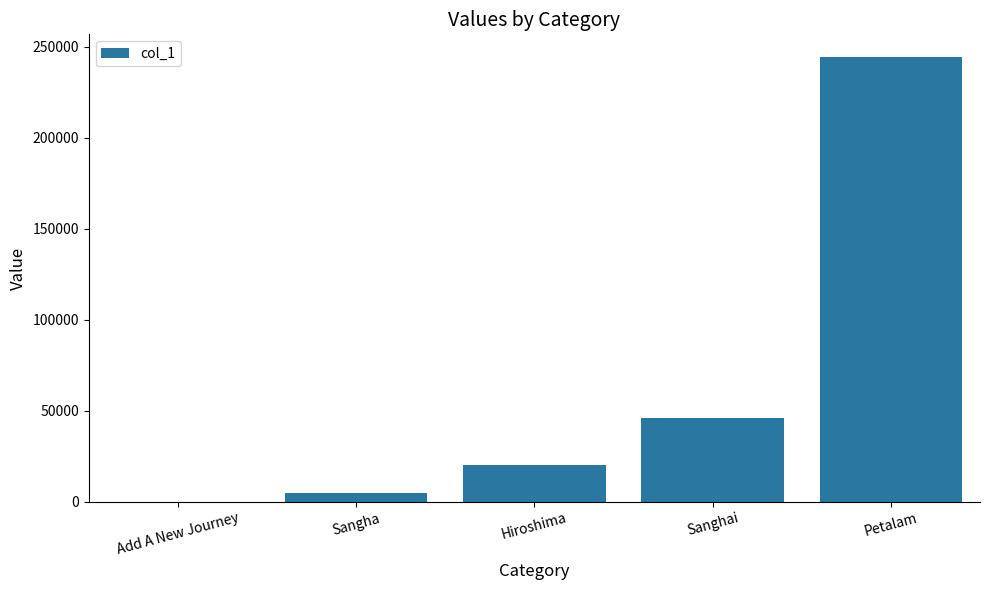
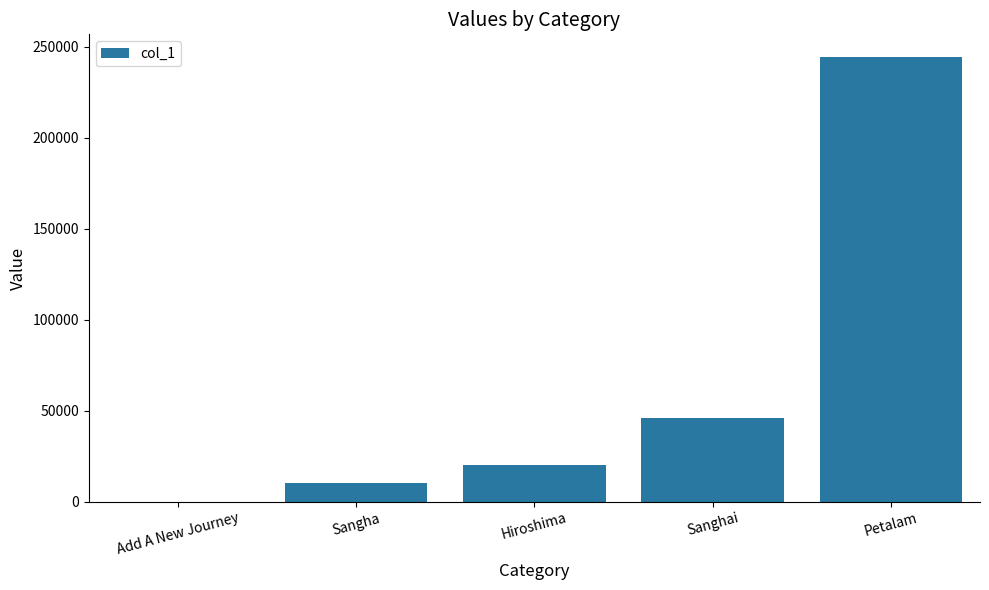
  {
    "Add A New Journey": 0,
-   "Sangha": 5000,
+   "Sangha": 10000,
    "Hiroshima": 20000,
    "Sanghai": 46000,
    "Petalam": 245000
  }
